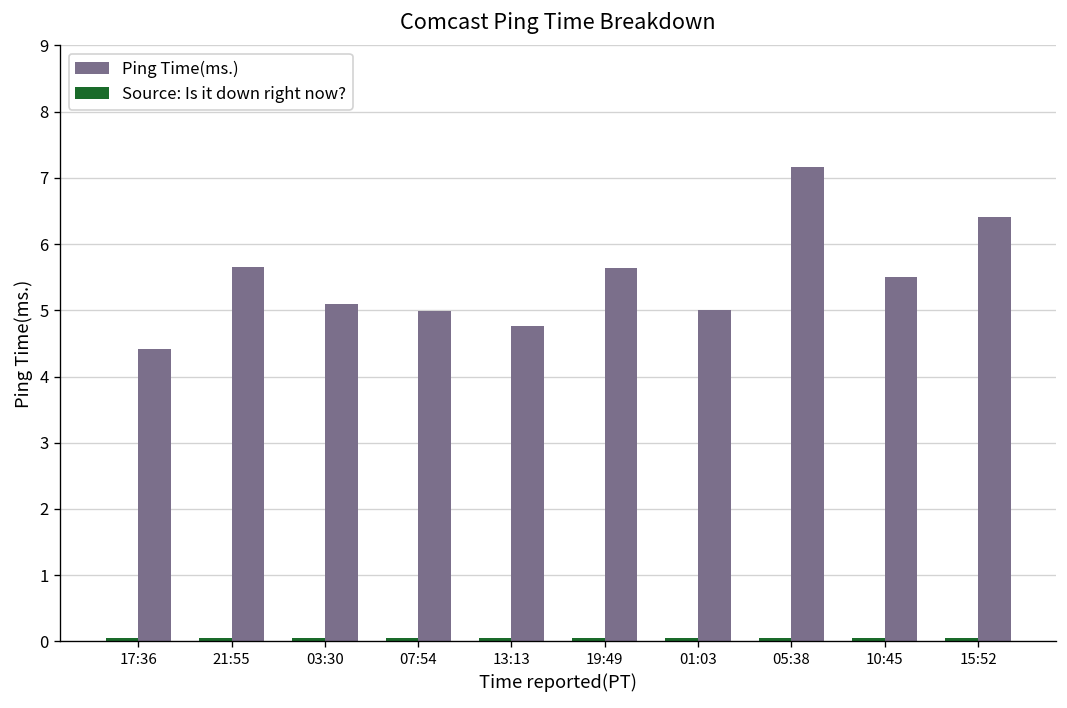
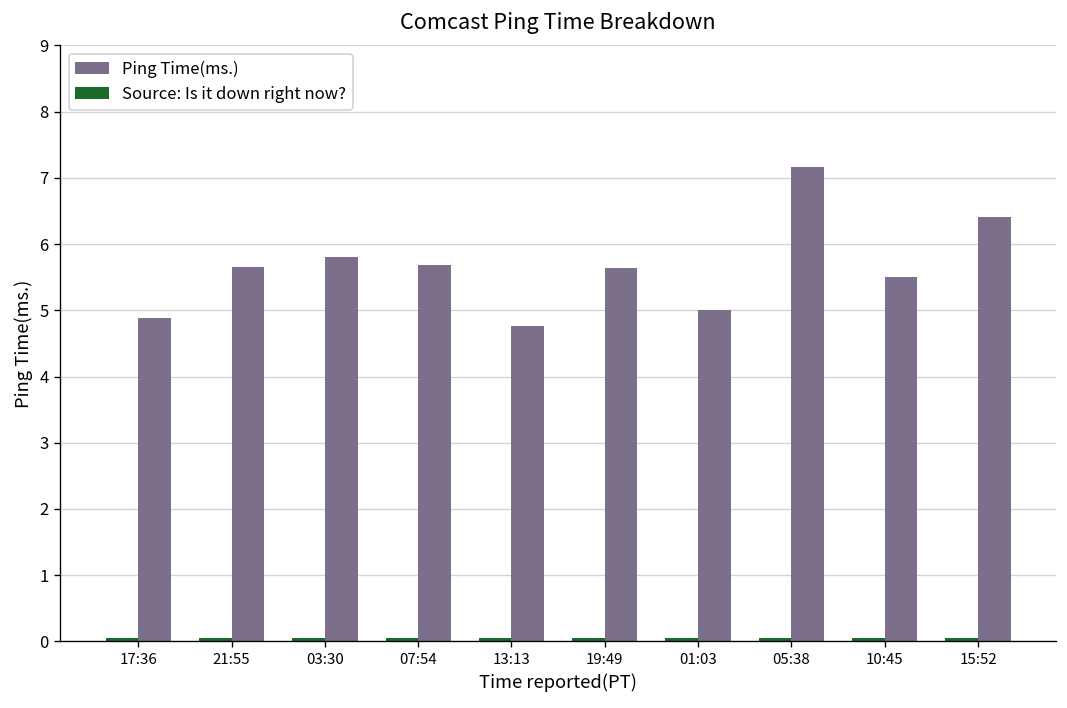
  {
    "Ping Time(ms.)": {
-     "17:36": 4.4,
+     "17:36": 4.9,
      "21:55": 5.7,
-     "03:30": 5.1,
-     "07:54": 5.0,
+     "03:30": 5.8,
+     "07:54": 5.7,
      "13:13": 4.8,
      "19:49": 5.6,
      "01:03": 5.0,
      "05:38": 7.2,
      "10:45": 5.5,
      "15:52": 6.4
    },
    "Source: Is it down right now?": {
      "17:36": 0.1,
      "21:55": 0.1,
      "03:30": 0.1,
      "07:54": 0.1,
      "13:13": 0.1,
      "19:49": 0.1,
      "01:03": 0.1,
      "05:38": 0.1,
      "10:45": 0.1,
      "15:52": 0.1
    }
  }
